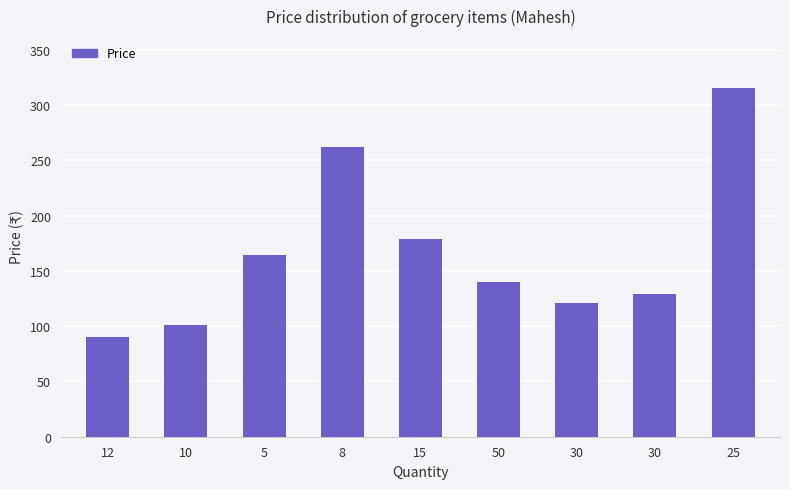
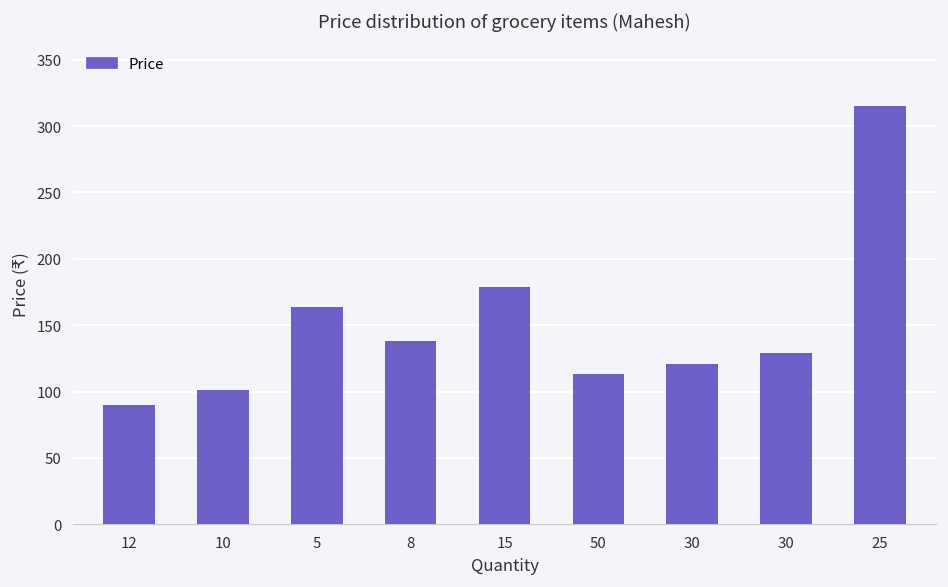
  {
    "12": 90,
    "10": 101,
    "5": 164,
-   "8": 262,
+   "8": 138,
    "15": 179,
-   "50": 140,
+   "50": 113,
    "25": 315
  }
